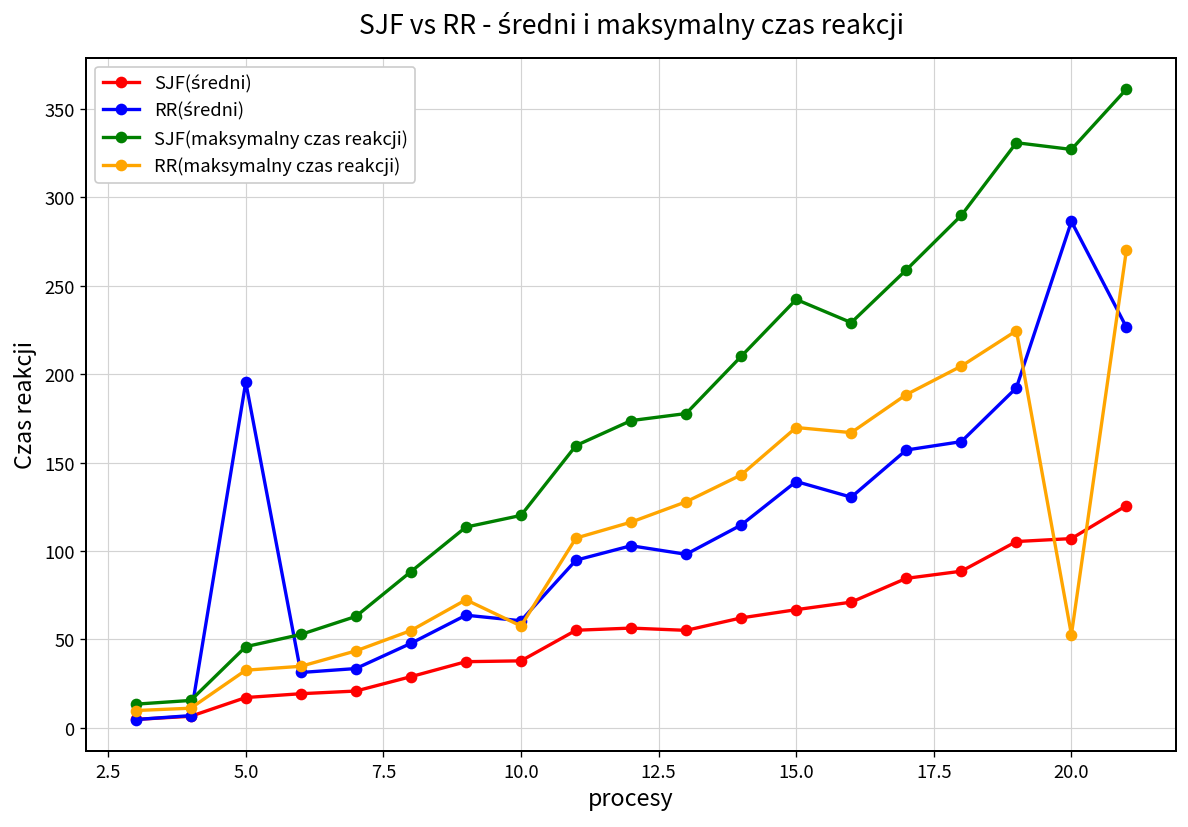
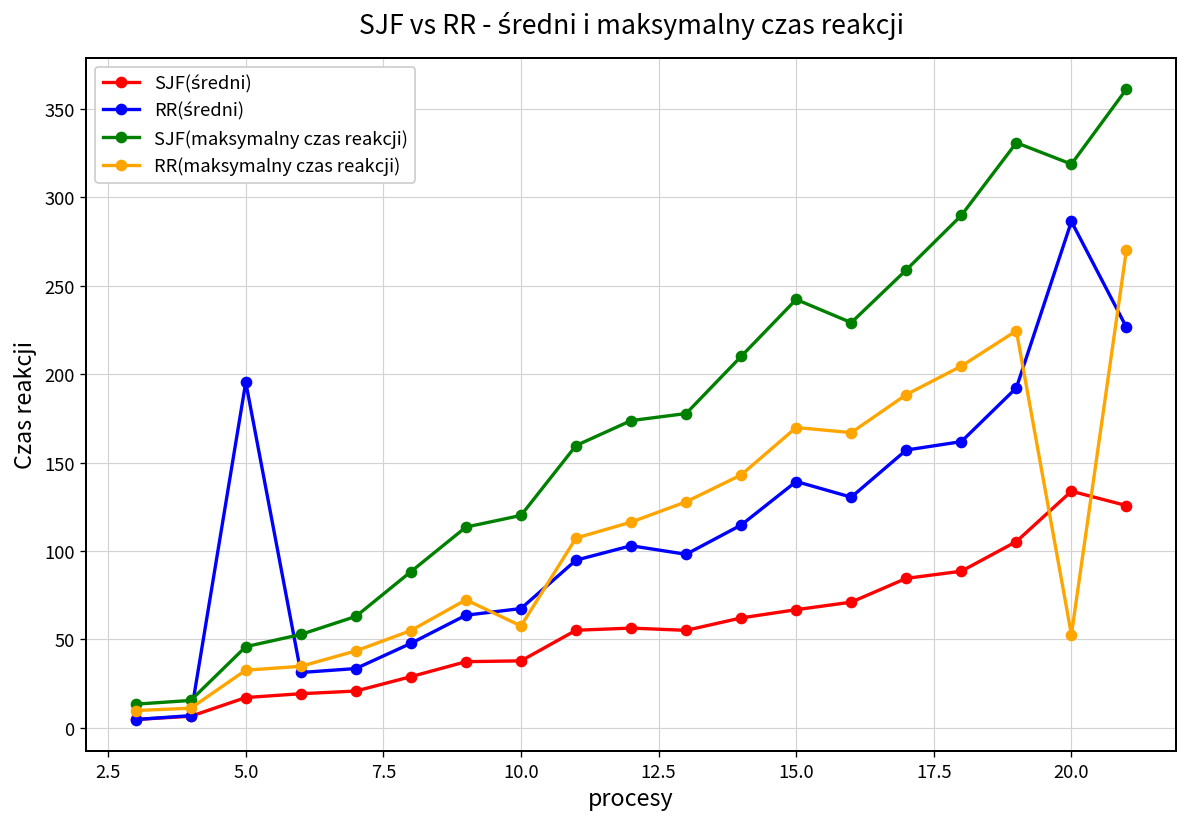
  {
    "SJF(średni)": {
      "5.0": 17,
      "10.0": 38,
      "15.0": 67,
-     "20.0": 107
+     "20.0": 134
    },
    "RR(średni)": {
      "5.0": 195,
-     "10.0": 61,
+     "10.0": 67,
      "15.0": 139,
      "20.0": 286
    },
    "SJF(maksymalny czas reakcji)": {
      "5.0": 46,
      "10.0": 120,
      "15.0": 242,
-     "20.0": 327
+     "20.0": 319
    },
    "RR(maksymalny czas reakcji)": {
      "5.0": 33,
      "10.0": 58,
      "15.0": 170,
      "20.0": 53
    }
  }
